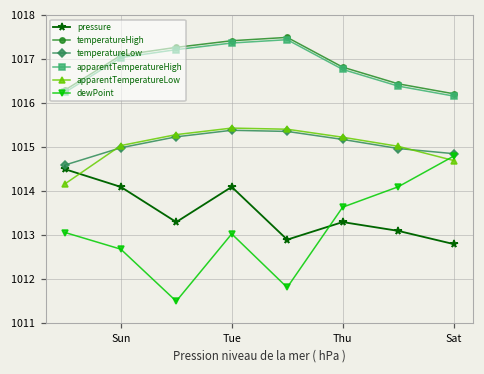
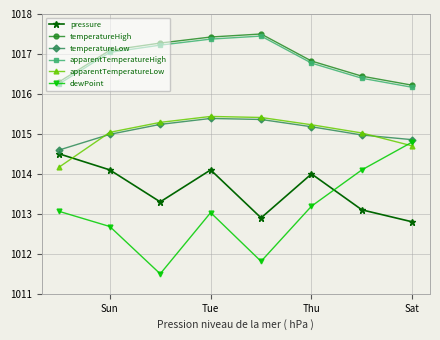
  {
    "pressure": {
      "Sun": 1014.1,
      "Tue": 1014.1,
-     "Thu": 1013.3,
+     "Thu": 1014.0,
      "Sat": 1012.8
    },
    "apparentTemperatureLow": {
      "Sat": 1014.7
    },
    "dewPoint": {
      "Sun": 1012.7,
      "Tue": 1013.0,
-     "Thu": 1013.6
+     "Thu": 1013.2
    }
  }
